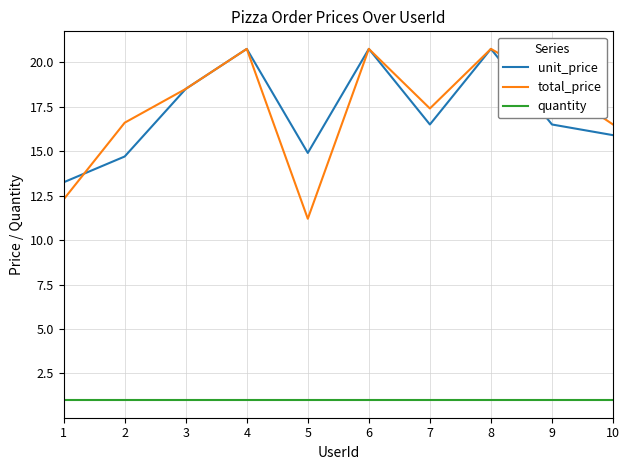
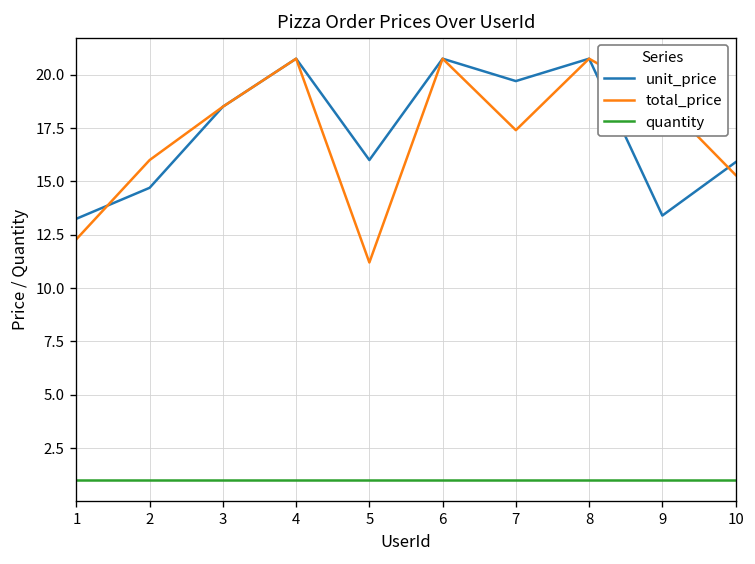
  {
    "unit_price": {
      "1": 13.3,
      "2": 14.7,
-     "5": 14.9,
-     "7": 16.5,
-     "9": 16.5,
+     "5": 16.0,
+     "7": 19.7,
+     "9": 13.4,
      "10": 15.9
    },
    "total_price": {
      "1": 12.3,
-     "2": 16.6,
+     "2": 16.0,
      "5": 11.2,
      "7": 17.4,
-     "10": 16.5
+     "10": 15.3
    },
    "quantity": {
      "1": 1.0,
      "2": 1.0,
      "3": 1.0,
      "4": 1.0,
      "5": 1.0,
      "6": 1.0,
      "7": 1.0,
      "8": 1.0,
      "9": 1.0,
      "10": 1.0
    }
  }
